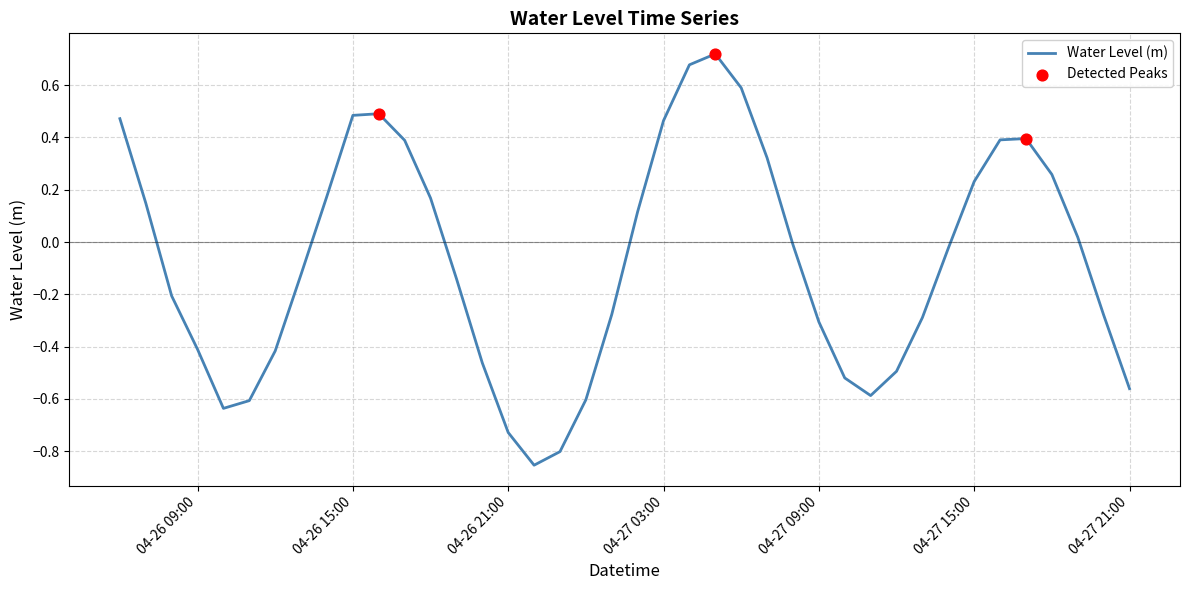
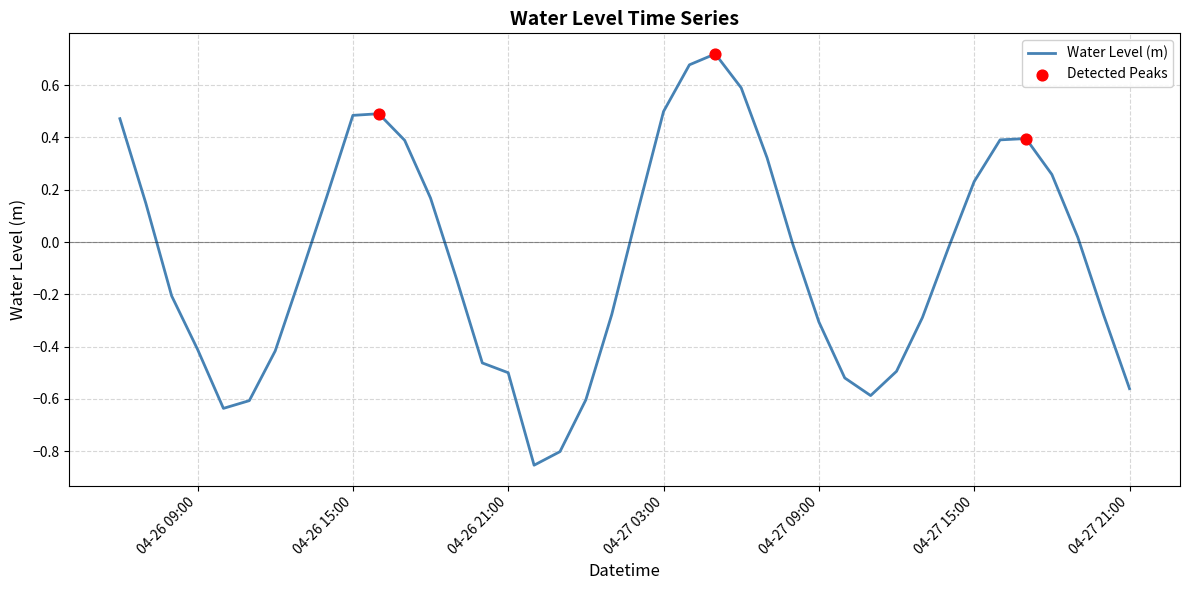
  {
    "Water Level (m)": {
      "04-26 09:00": -0.41,
      "04-26 15:00": 0.48,
-     "04-26 21:00": -0.73,
-     "04-27 03:00": 0.46,
+     "04-26 21:00": -0.50,
+     "04-27 03:00": 0.50,
      "04-27 09:00": -0.31,
      "04-27 15:00": 0.23,
      "04-27 21:00": -0.56
    }
  }
